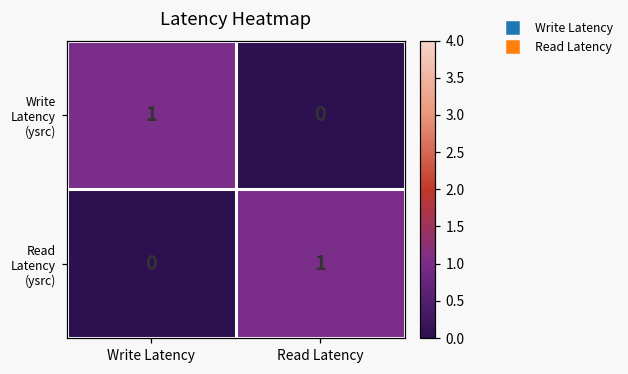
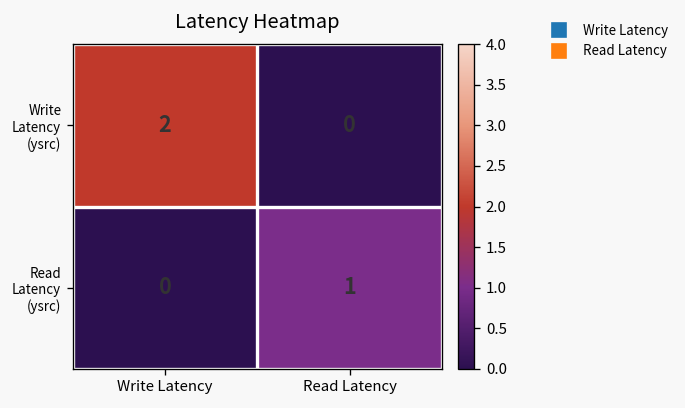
  {
    "Write Latency (ysrc)": {
-     "Write Latency": 1
+     "Write Latency": 2
    },
    "Read Latency (ysrc)": {
      "Read Latency": 1
    }
  }
